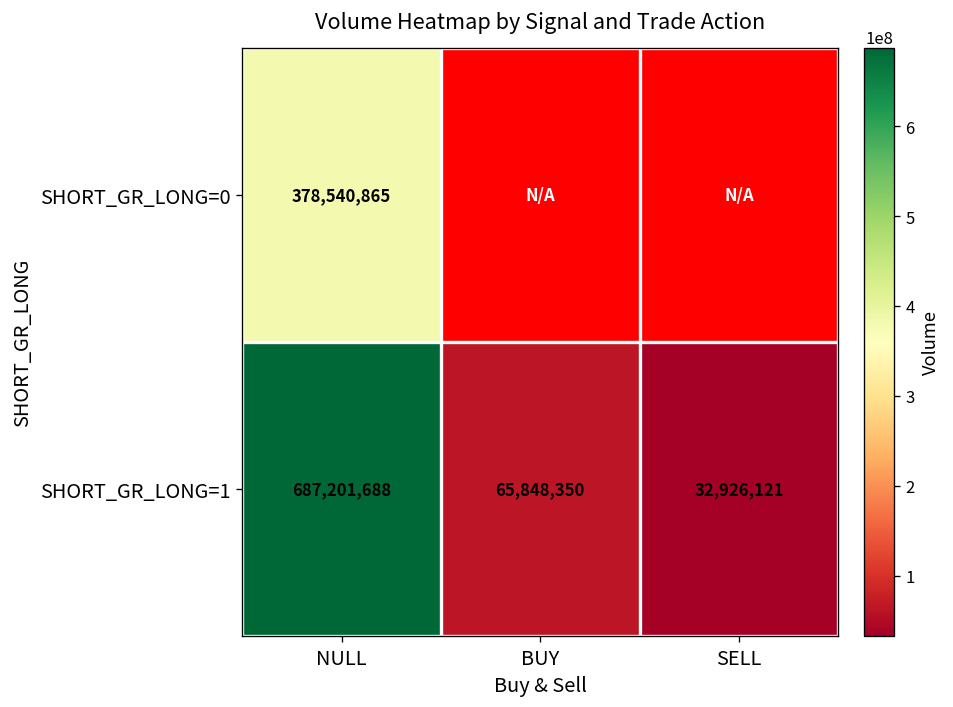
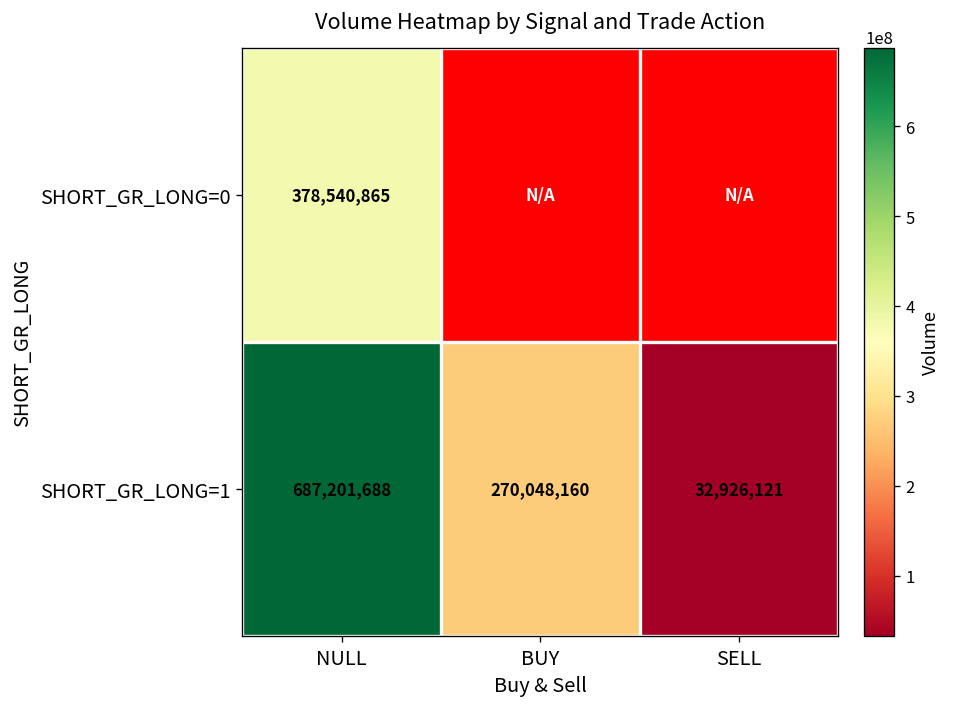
  {
    "SHORT_GR_LONG=0": {
      "NULL": "378,540,865"
    },
    "SHORT_GR_LONG=1": {
      "NULL": "687,201,688",
-     "BUY": "65,848,350",
+     "BUY": "270,048,160",
      "SELL": "32,926,121"
    }
  }
